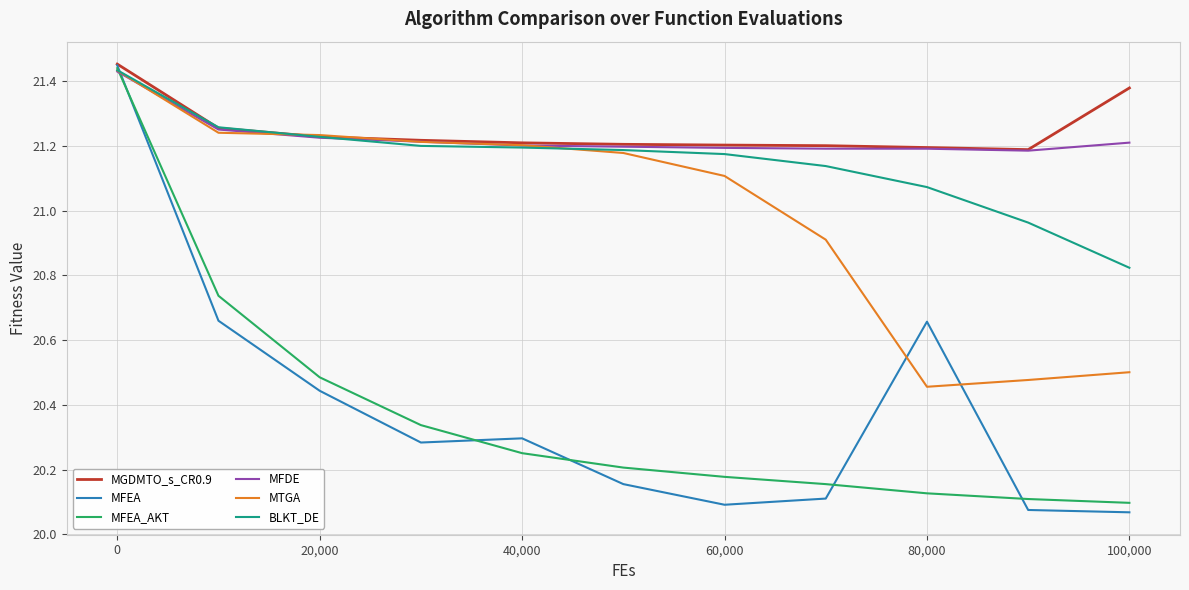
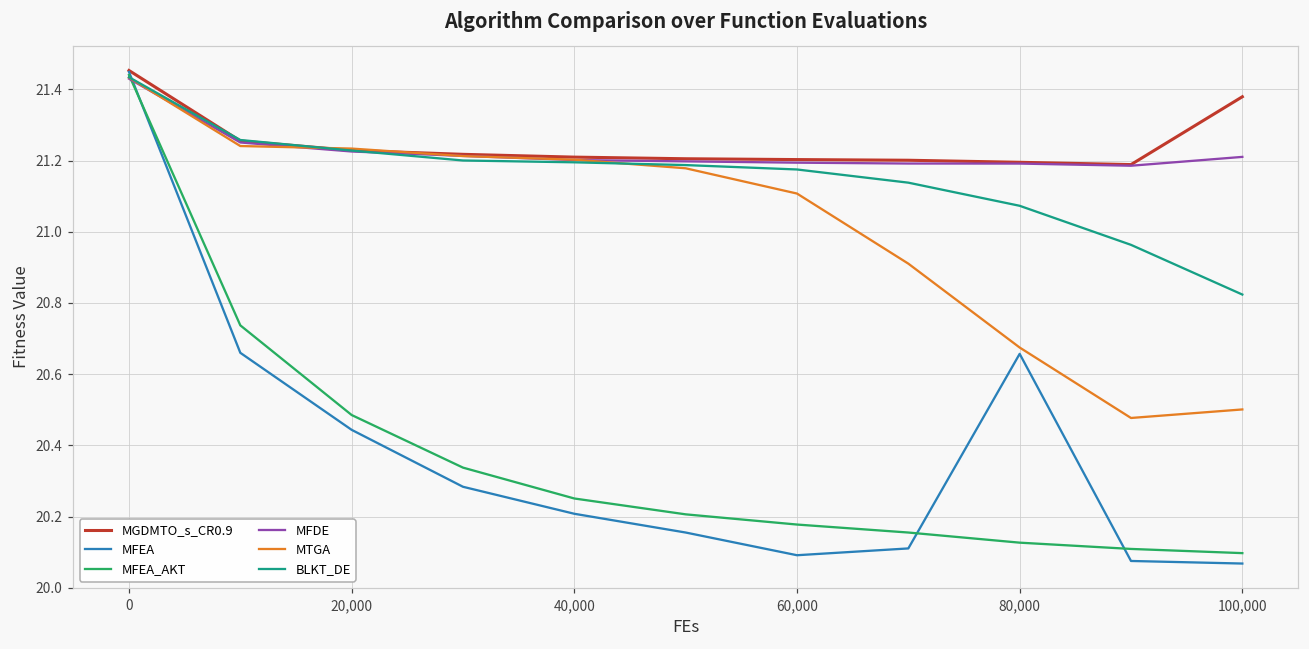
  {
    "MGDMTO_s_CR0.9": {
      "60,000": 21.20,
      "100,000": 21.38
    },
    "MFEA": {
      "20,000": 20.44,
-     "40,000": 20.30,
+     "40,000": 20.21,
      "60,000": 20.09,
      "80,000": 20.66,
      "100,000": 20.07
    },
    "MFDE": {
      "60,000": 21.19,
      "100,000": 21.21
    },
    "MTGA": {
      "60,000": 21.11,
-     "80,000": 20.46,
+     "80,000": 20.67,
      "100,000": 20.50
    }
  }
